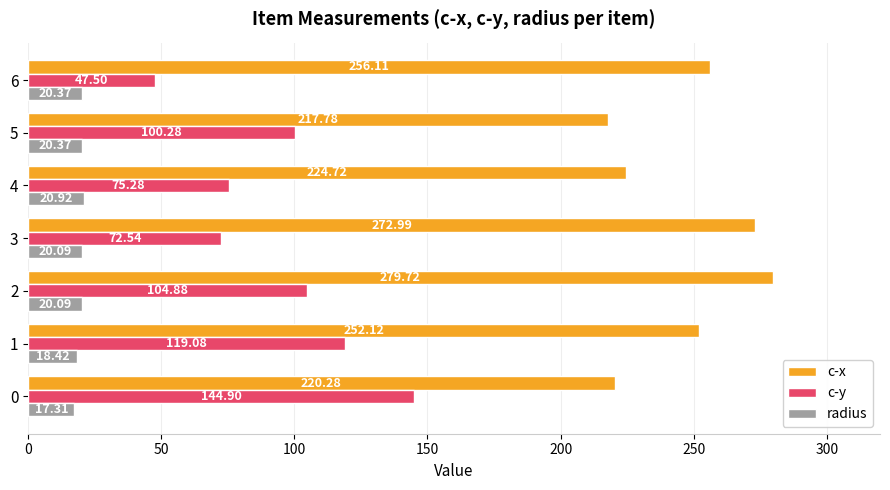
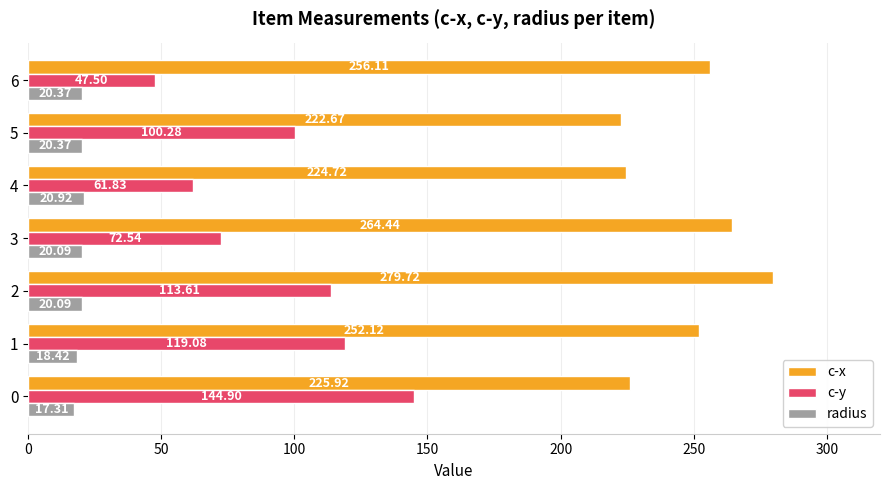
  {
    "c-x": {
      "6": 256.11,
-     "5": 217.78,
+     "5": 222.67,
      "4": 224.72,
-     "3": 272.99,
+     "3": 264.44,
      "2": 279.72,
      "1": 252.12,
-     "0": 220.28
+     "0": 225.92
    },
    "c-y": {
      "6": 47.50,
      "5": 100.28,
-     "4": 75.28,
+     "4": 61.83,
      "3": 72.54,
-     "2": 104.88,
+     "2": 113.61,
      "1": 119.08,
      "0": 144.90
    },
    "radius": {
      "6": 20.37,
      "5": 20.37,
      "4": 20.92,
      "3": 20.09,
      "2": 20.09,
      "1": 18.42,
      "0": 17.31
    }
  }
